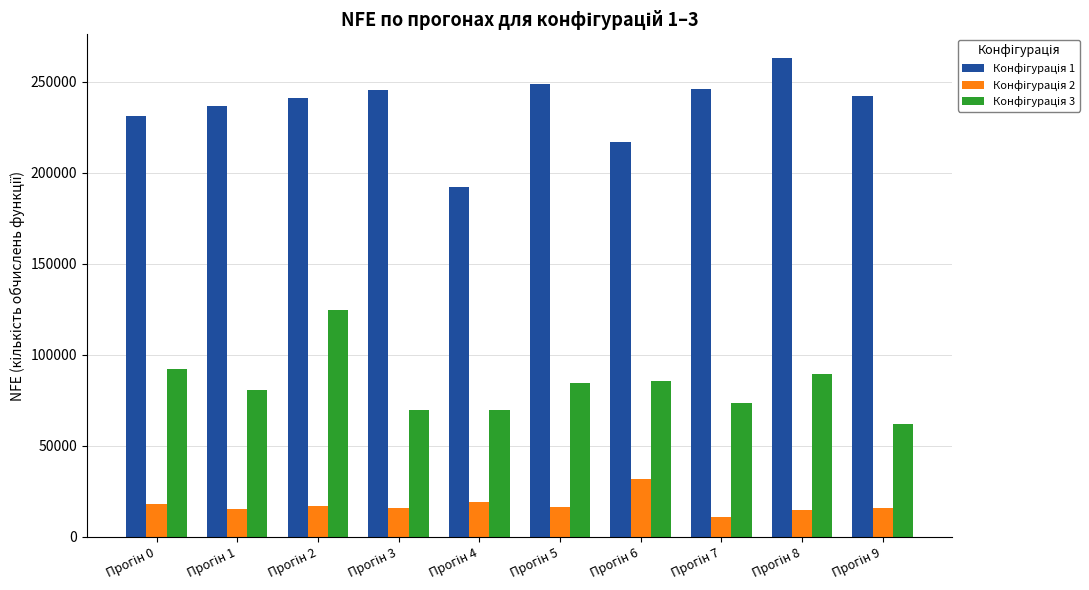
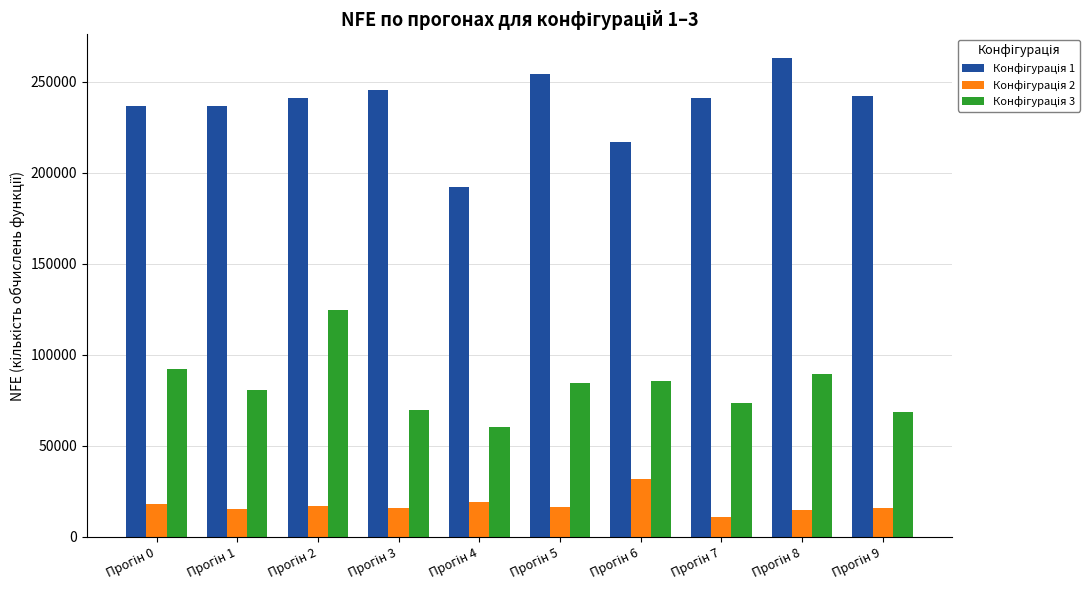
  {
    "Конфігурація 1": {
-     "Прогін 0": 231000,
+     "Прогін 0": 237000,
      "Прогін 1": 237000,
      "Прогін 2": 241000,
      "Прогін 3": 245000,
      "Прогін 4": 192000,
-     "Прогін 5": 249000,
+     "Прогін 5": 254000,
      "Прогін 6": 217000,
-     "Прогін 7": 246000,
+     "Прогін 7": 241000,
      "Прогін 8": 263000,
      "Прогін 9": 242000
    },
    "Конфігурація 2": {
      "Прогін 0": 18000,
      "Прогін 1": 16000,
      "Прогін 2": 17000,
      "Прогін 3": 16000,
      "Прогін 4": 19000,
      "Прогін 5": 16000,
      "Прогін 6": 32000,
      "Прогін 7": 11000,
      "Прогін 8": 15000,
      "Прогін 9": 16000
    },
    "Конфігурація 3": {
      "Прогін 0": 92000,
      "Прогін 1": 81000,
      "Прогін 2": 125000,
      "Прогін 3": 70000,
-     "Прогін 4": 70000,
+     "Прогін 4": 60000,
      "Прогін 5": 85000,
      "Прогін 6": 86000,
      "Прогін 7": 73000,
      "Прогін 8": 90000,
-     "Прогін 9": 62000
+     "Прогін 9": 69000
    }
  }
